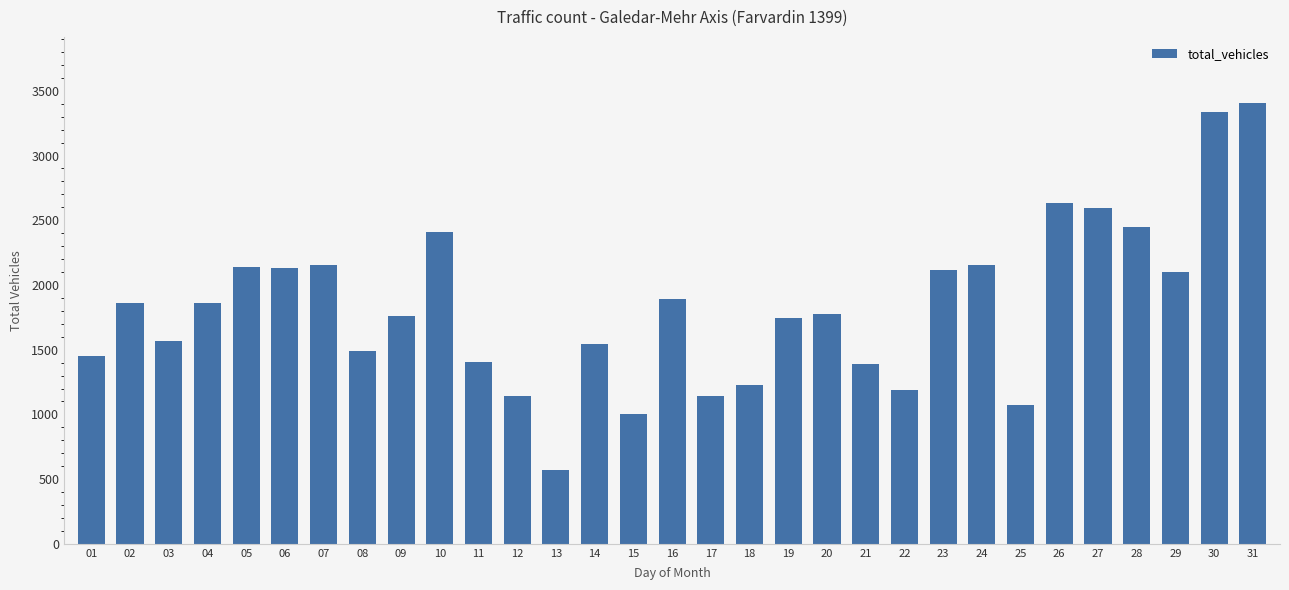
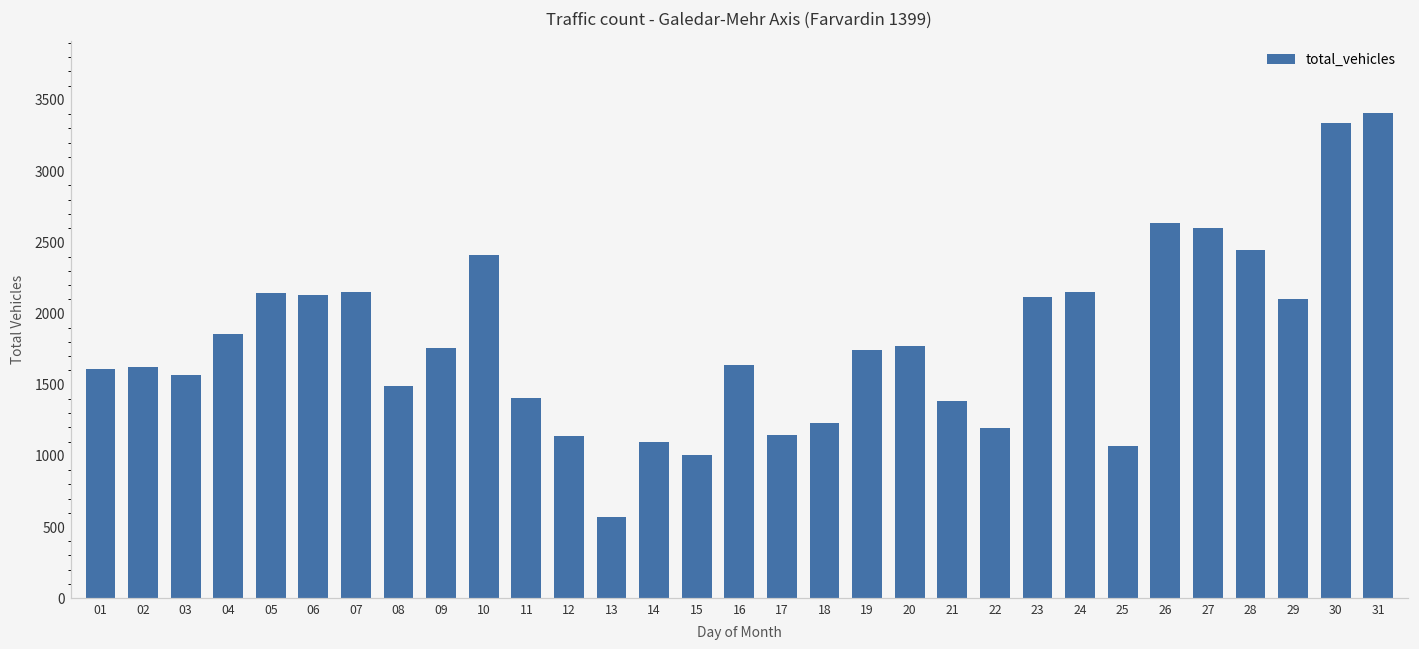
  {
-   "01": 1450,
-   "02": 1860,
+   "01": 1610,
+   "02": 1620,
    "03": 1570,
    "04": 1860,
    "05": 2140,
    "06": 2130,
    "07": 2150,
    "08": 1490,
    "09": 1760,
    "10": 2410,
    "11": 1410,
    "12": 1140,
    "13": 570,
-   "14": 1540,
+   "14": 1100,
    "15": 1010,
-   "16": 1890,
+   "16": 1640,
    "17": 1150,
    "18": 1230,
    "19": 1740,
    "20": 1770,
    "21": 1390,
    "22": 1190,
    "23": 2120,
    "24": 2150,
    "25": 1070,
    "26": 2630,
    "27": 2600,
    "28": 2450,
    "29": 2100,
    "30": 3340,
    "31": 3410
  }
